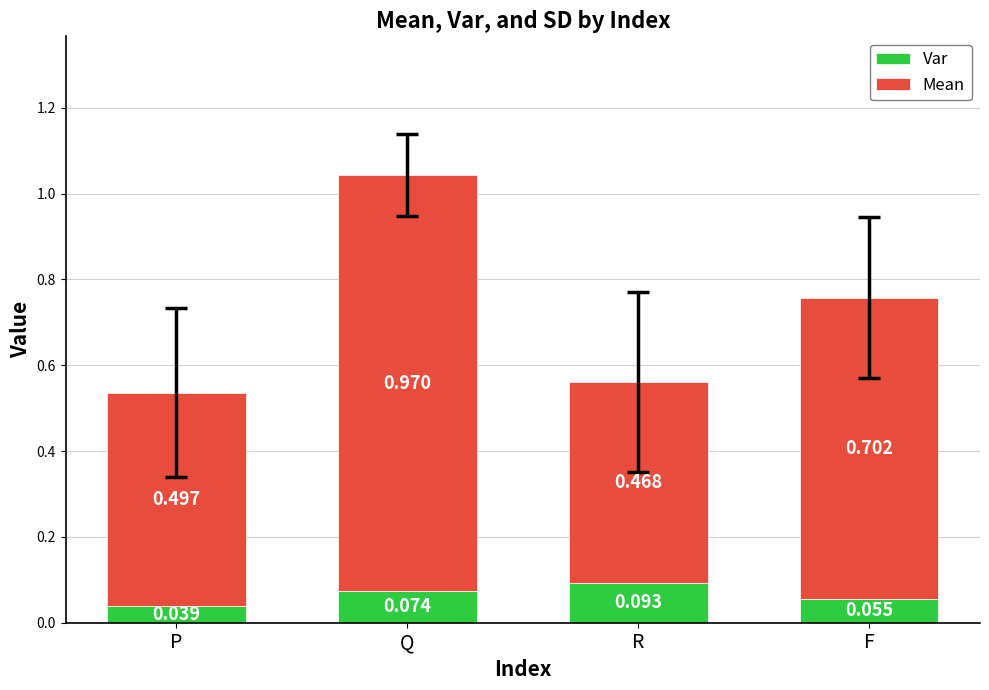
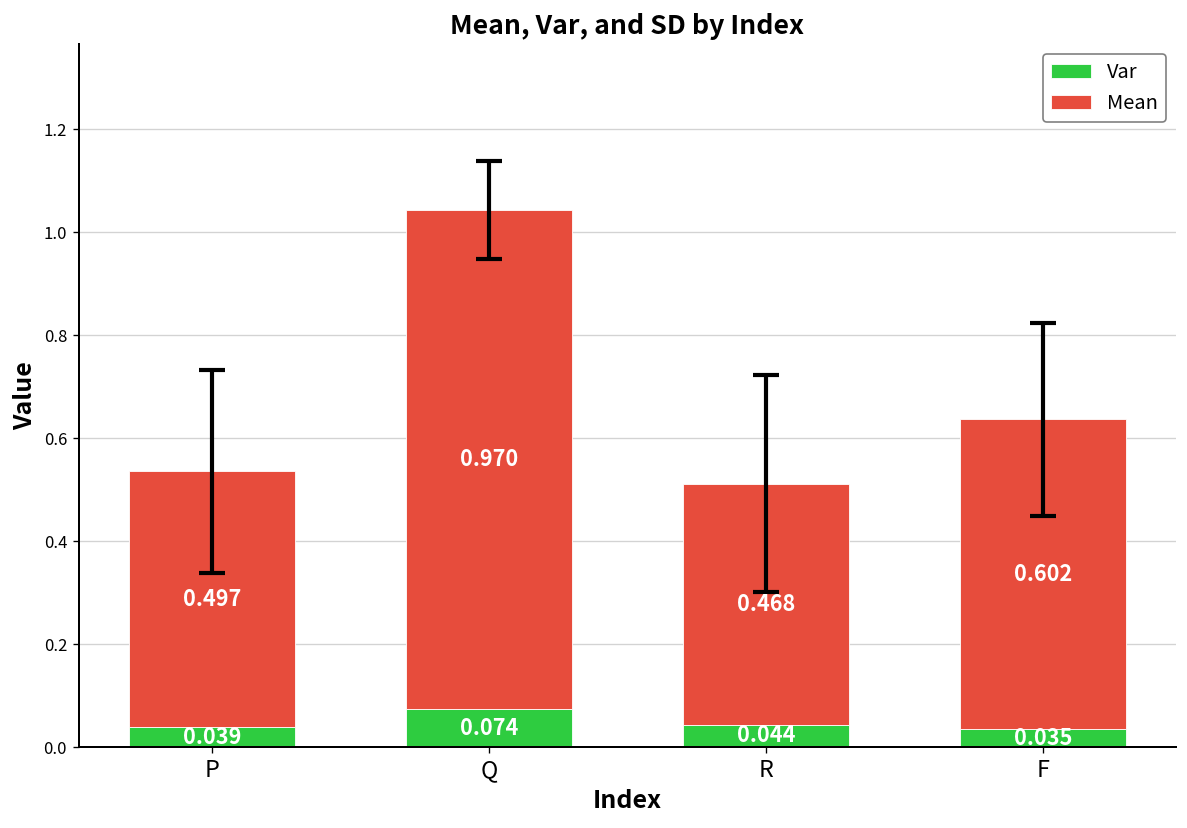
  {
    "Var": {
      "P": 0.039,
      "Q": 0.074,
-     "R": 0.093,
-     "F": 0.055
+     "R": 0.044,
+     "F": 0.035
    },
    "Mean": {
      "P": 0.497,
      "Q": 0.970,
-     "F": 0.702
+     "F": 0.602
    }
  }
